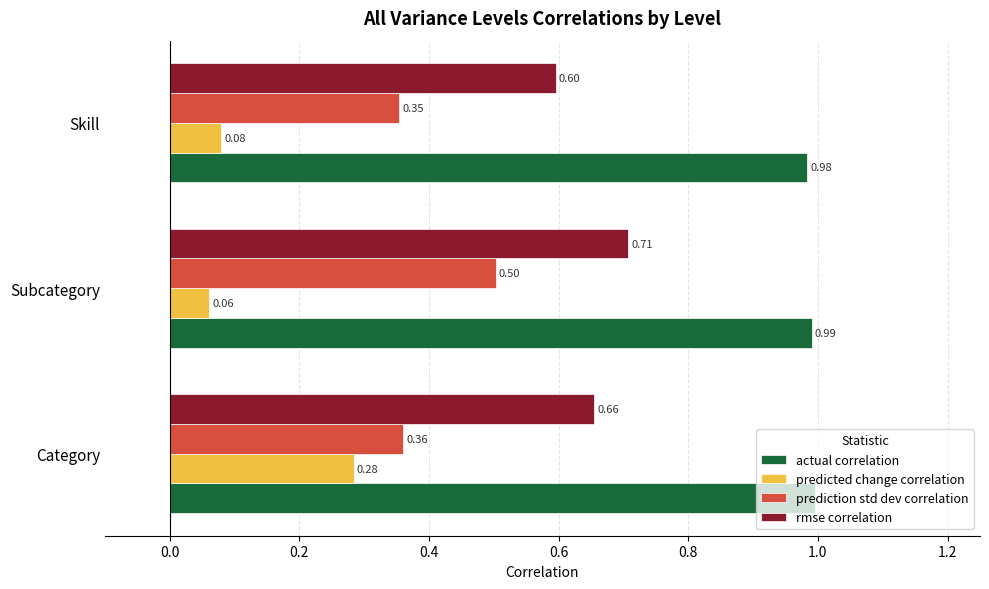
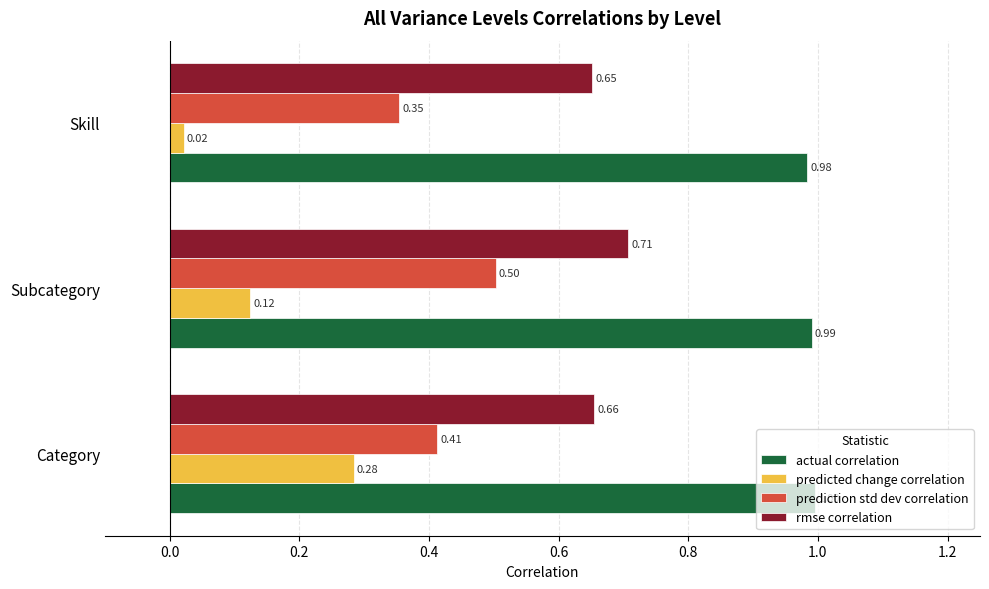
  {
    "actual correlation": {
      "Skill": 0.98,
      "Subcategory": 0.99
    },
    "predicted change correlation": {
-     "Skill": 0.08,
-     "Subcategory": 0.06,
+     "Skill": 0.02,
+     "Subcategory": 0.12,
      "Category": 0.28
    },
    "prediction std dev correlation": {
      "Skill": 0.35,
      "Subcategory": 0.50,
-     "Category": 0.36
+     "Category": 0.41
    },
    "rmse correlation": {
-     "Skill": 0.60,
+     "Skill": 0.65,
      "Subcategory": 0.71,
      "Category": 0.66
    }
  }
